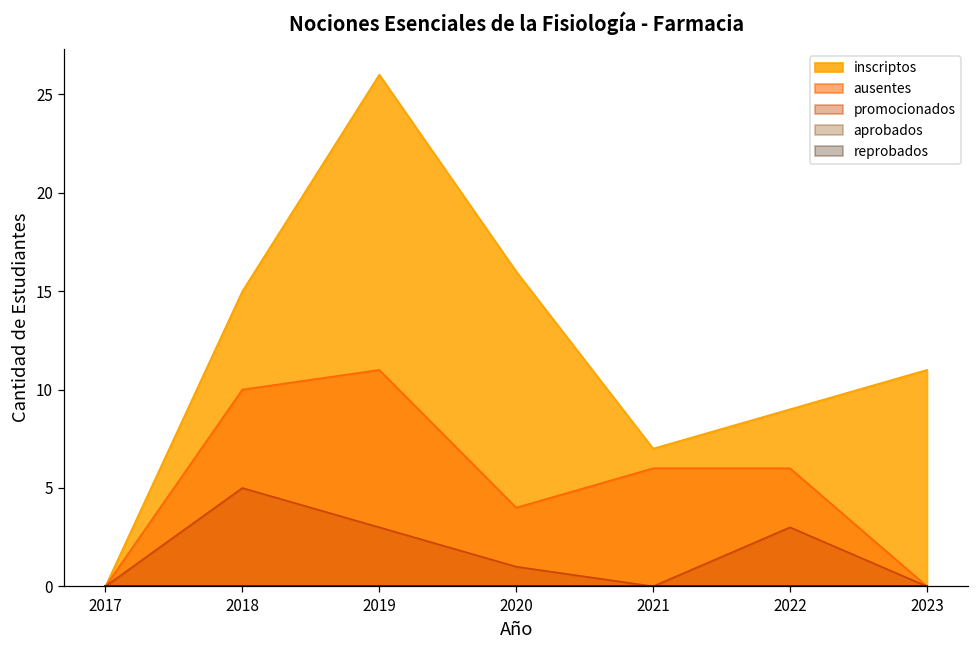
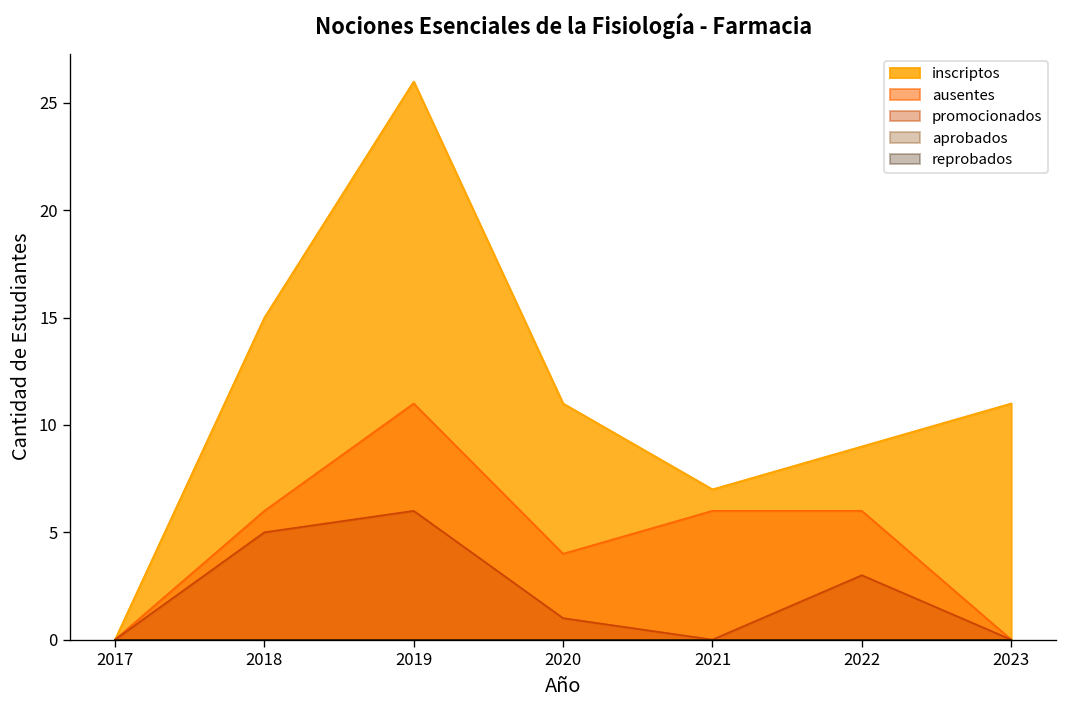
  {
    "inscriptos": {
      "2018": 15,
      "2019": 26,
-     "2020": 16,
+     "2020": 11,
      "2021": 7,
      "2022": 9,
      "2023": 11
    },
    "ausentes": {
-     "2018": 10,
+     "2018": 6,
      "2019": 11,
      "2020": 4,
      "2021": 6,
      "2022": 6
    },
    "promocionados": {
      "2018": 5,
-     "2019": 3,
+     "2019": 6,
      "2020": 1,
      "2022": 3
    },
    "reprobados": {
      "2018": 0,
      "2019": 0,
      "2020": 0,
      "2022": 0
    }
  }
